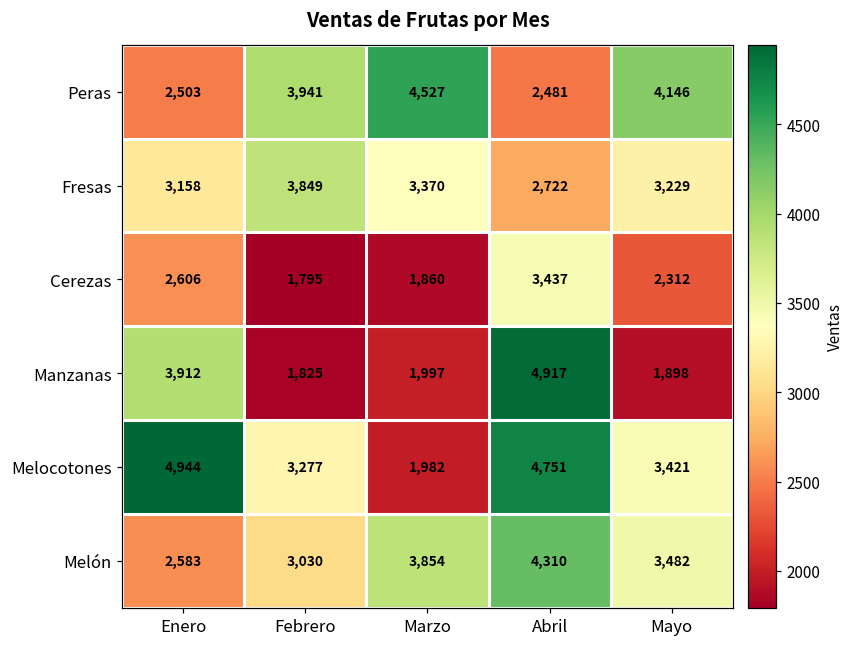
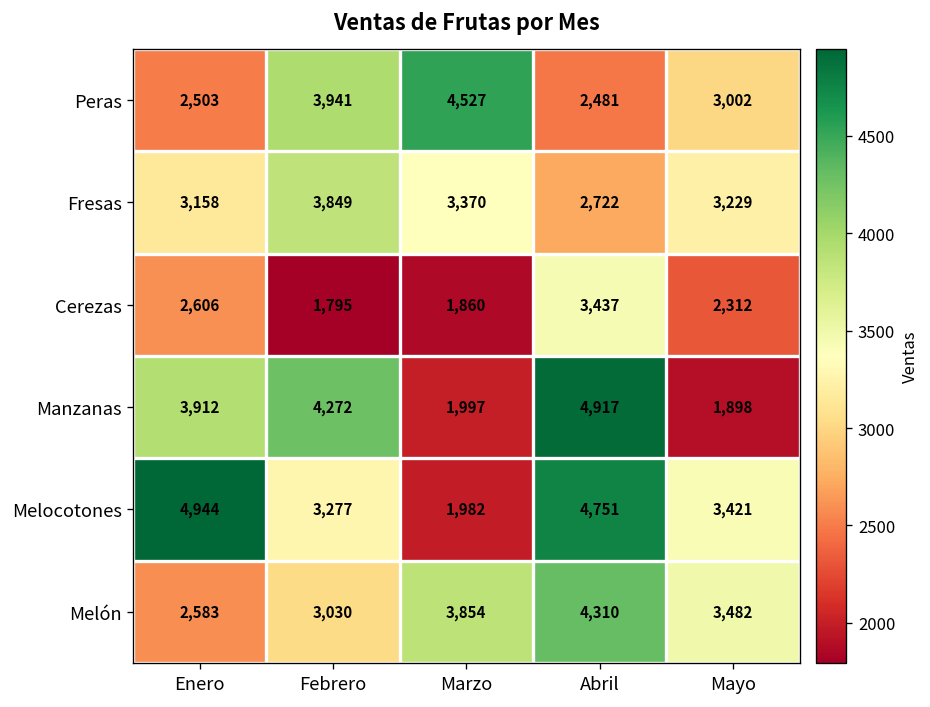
  {
    "Peras": {
      "Enero": "2,503",
      "Febrero": "3,941",
      "Marzo": "4,527",
      "Abril": "2,481",
-     "Mayo": "4,146"
+     "Mayo": "3,002"
    },
    "Fresas": {
      "Enero": "3,158",
      "Febrero": "3,849",
      "Marzo": "3,370",
      "Abril": "2,722",
      "Mayo": "3,229"
    },
    "Cerezas": {
      "Enero": "2,606",
      "Febrero": "1,795",
      "Marzo": "1,860",
      "Abril": "3,437",
      "Mayo": "2,312"
    },
    "Manzanas": {
      "Enero": "3,912",
-     "Febrero": "1,825",
+     "Febrero": "4,272",
      "Marzo": "1,997",
      "Abril": "4,917",
      "Mayo": "1,898"
    },
    "Melocotones": {
      "Enero": "4,944",
      "Febrero": "3,277",
      "Marzo": "1,982",
      "Abril": "4,751",
      "Mayo": "3,421"
    },
    "Melón": {
      "Enero": "2,583",
      "Febrero": "3,030",
      "Marzo": "3,854",
      "Abril": "4,310",
      "Mayo": "3,482"
    }
  }
